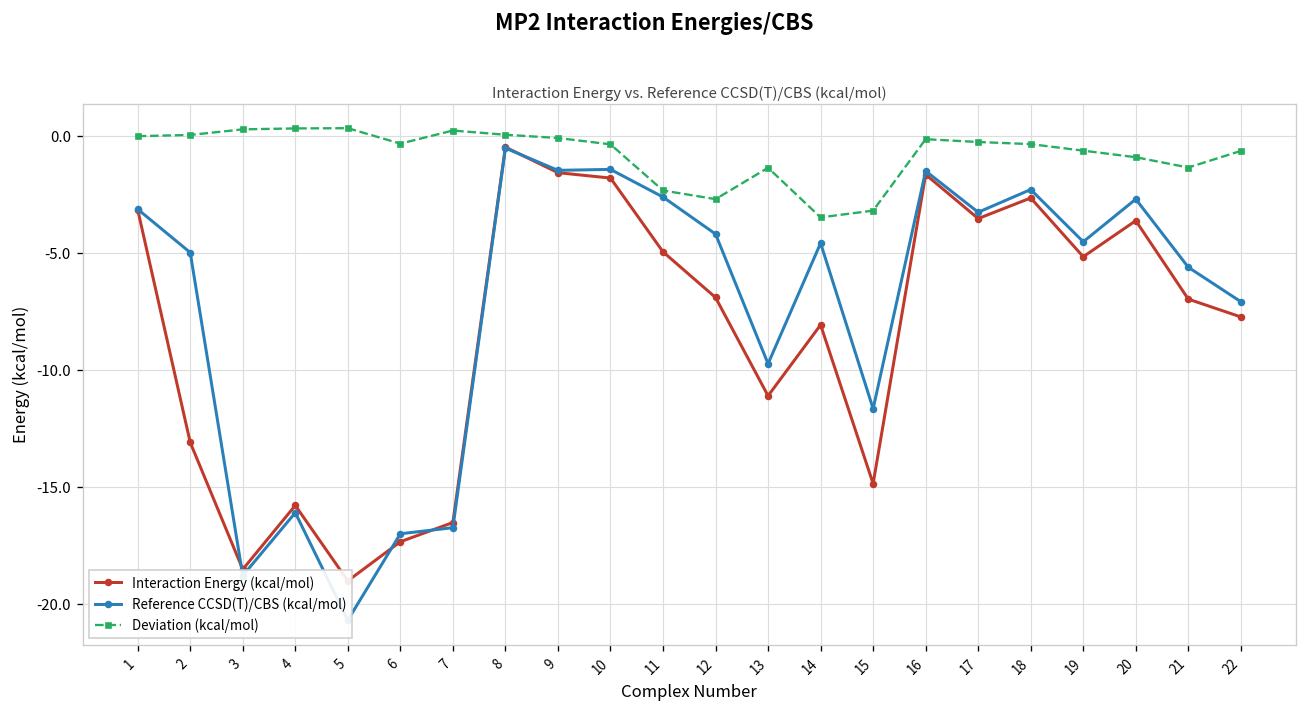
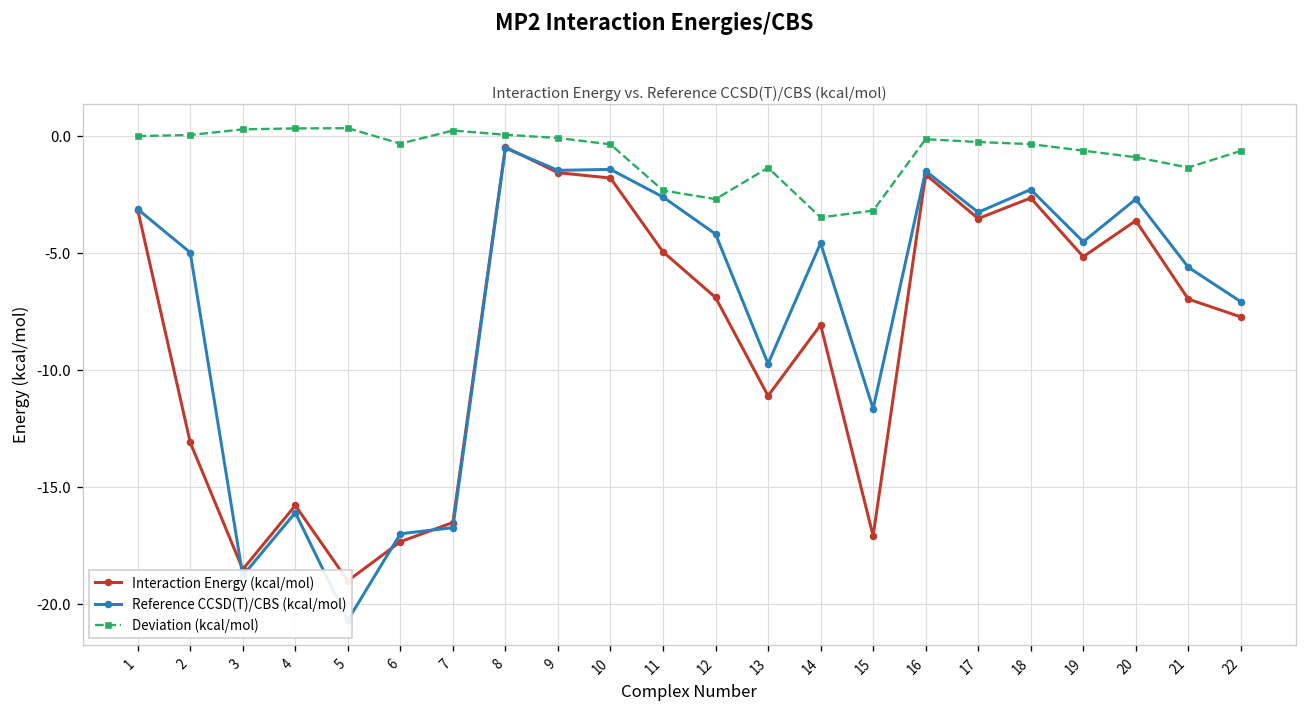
  {
    "Interaction Energy (kcal/mol)": {
      "2": -13.1,
      "3": -18.5,
      "4": -15.8,
      "6": -17.3,
      "7": -16.5,
      "10": -1.8,
      "11": -5.0,
      "12": -6.9,
      "13": -11.1,
      "14": -8.1,
-     "15": -14.9,
+     "15": -17.1,
      "16": -1.7,
      "17": -3.5,
      "18": -2.7,
      "19": -5.2,
      "20": -3.6,
      "21": -7.0,
      "22": -7.7
    },
    "Reference CCSD(T)/CBS (kcal/mol)": {
      "2": -5.0,
      "4": -16.1,
      "6": -17.0,
      "7": -16.7,
      "10": -1.4,
      "11": -2.6,
      "12": -4.2,
      "13": -9.7,
      "14": -4.6,
      "15": -11.7,
      "16": -1.5,
      "17": -3.3,
      "18": -2.3,
      "19": -4.5,
      "20": -2.7,
      "21": -5.6,
      "22": -7.1
    },
    "Deviation (kcal/mol)": {
      "1": 0.0,
      "2": 0.0,
      "3": 0.3,
      "4": 0.3,
      "5": 0.3,
      "6": -0.3,
      "7": 0.2,
      "8": 0.0,
      "9": -0.1,
      "10": -0.4,
      "11": -2.3,
      "12": -2.7,
      "13": -1.4,
      "14": -3.5,
      "15": -3.2,
      "16": -0.2,
      "17": -0.3,
      "18": -0.4,
      "19": -0.6,
      "20": -0.9,
      "21": -1.4,
      "22": -0.7
    }
  }
